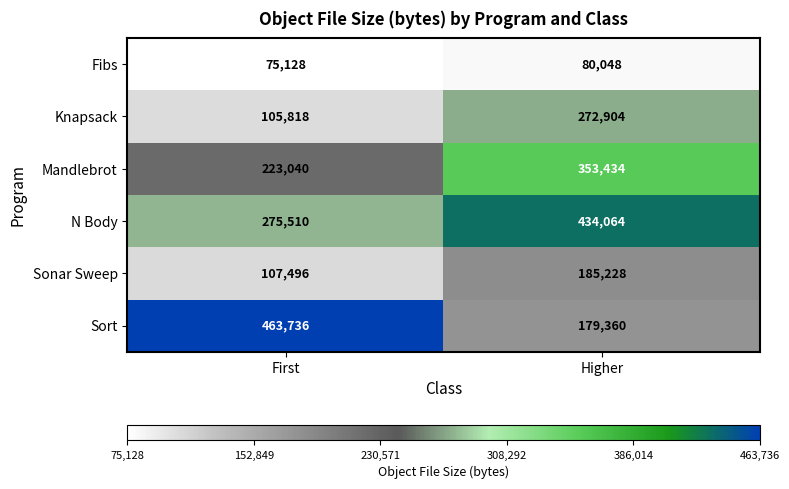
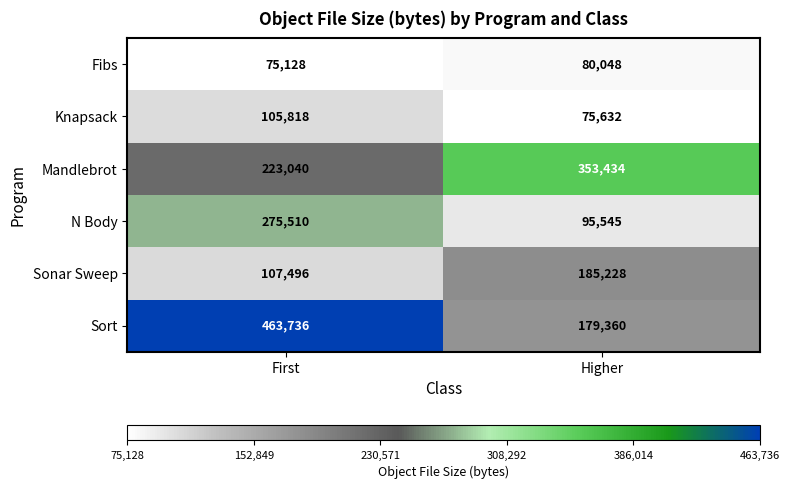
  {
    "Fibs": {
      "First": "75,128",
      "Higher": "80,048"
    },
    "Knapsack": {
      "First": "105,818",
-     "Higher": "272,904"
+     "Higher": "75,632"
    },
    "Mandlebrot": {
      "First": "223,040",
      "Higher": "353,434"
    },
    "N Body": {
      "First": "275,510",
-     "Higher": "434,064"
+     "Higher": "95,545"
    },
    "Sonar Sweep": {
      "First": "107,496",
      "Higher": "185,228"
    },
    "Sort": {
      "First": "463,736",
      "Higher": "179,360"
    }
  }
